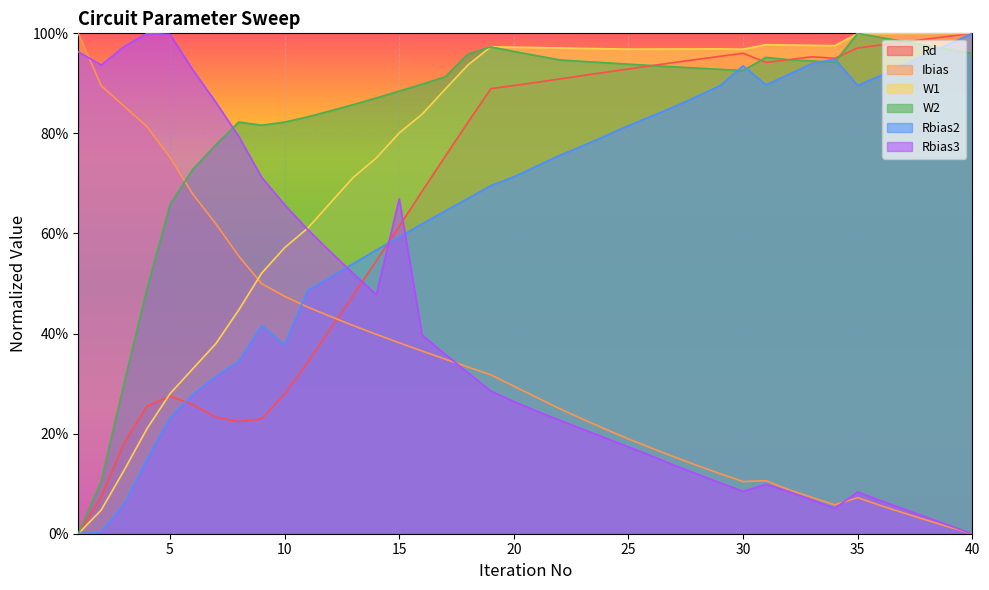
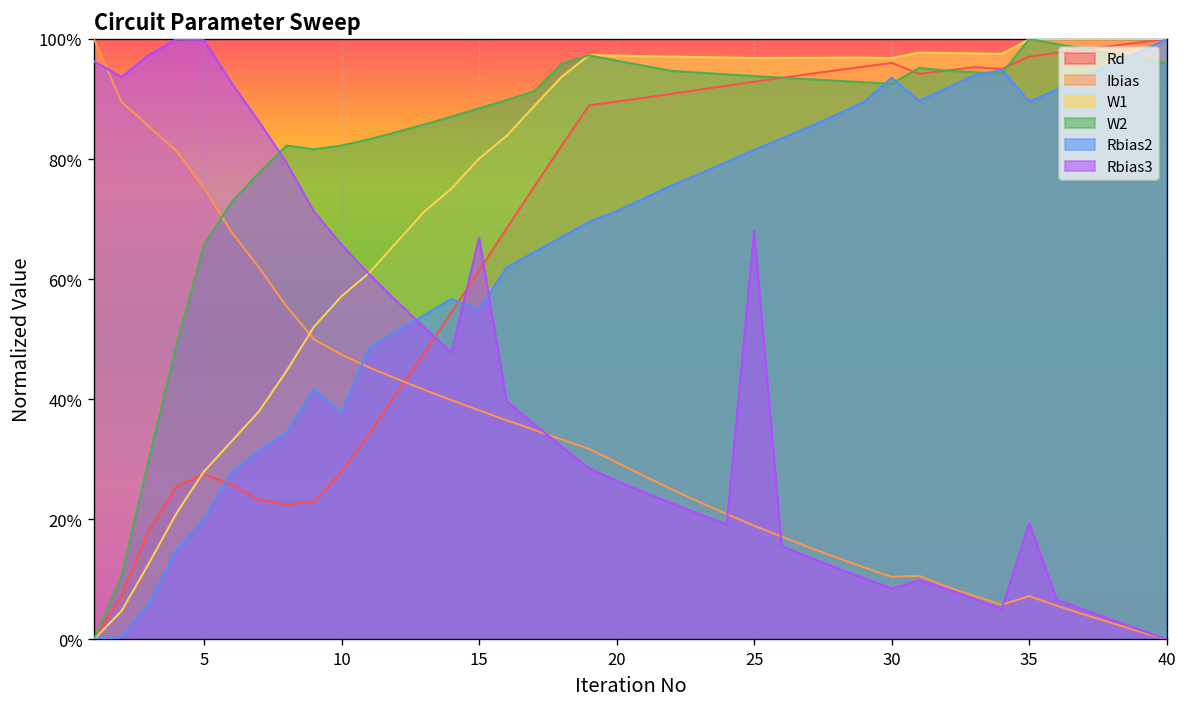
  {
    "W2": {
      "5": "66%",
      "10": "82%",
      "15": "88%",
      "20": "96%",
      "25": "94%",
      "30": "93%",
      "40": "96%"
    },
    "Rbias2": {
-     "5": "23%",
+     "5": "20%",
      "10": "38%",
-     "15": "59%",
+     "15": "55%",
      "20": "71%",
      "25": "82%",
      "30": "94%",
      "35": "90%"
    },
    "Rbias3": {
      "5": "100%",
      "10": "66%",
      "15": "67%",
      "20": "26%",
-     "25": "17%",
+     "25": "68%",
      "30": "8%",
-     "35": "8%"
+     "35": "19%"
    }
  }
